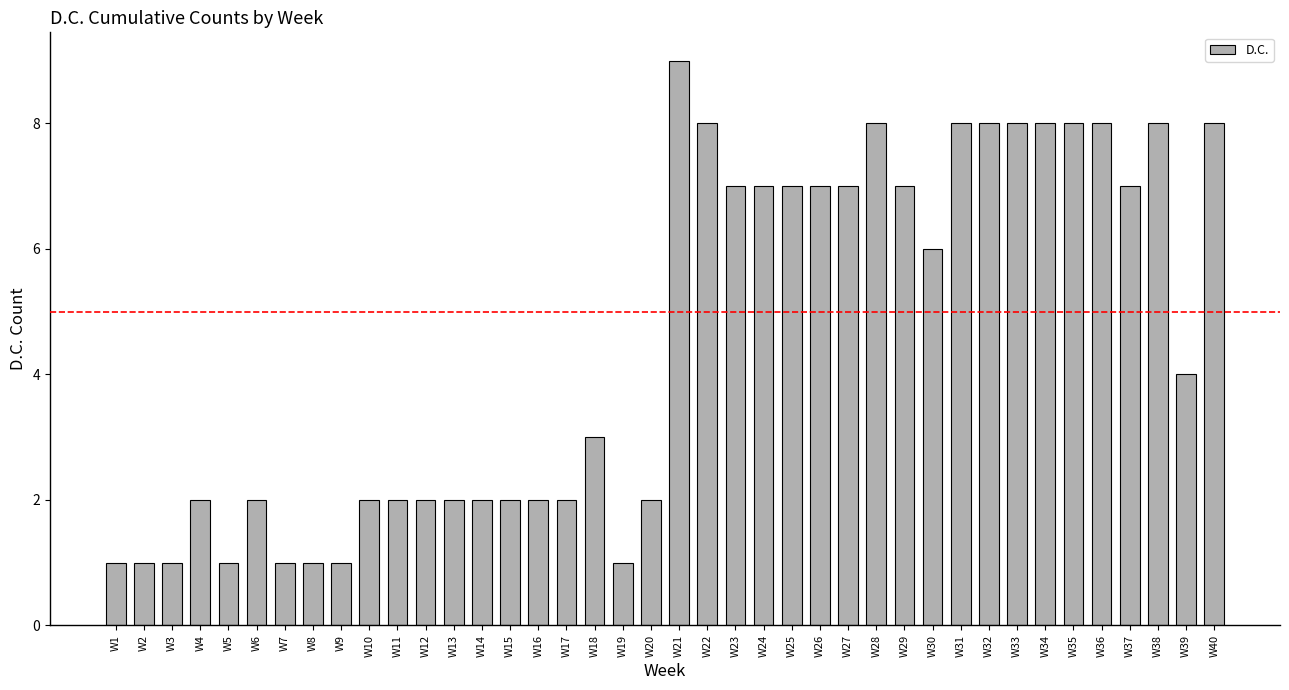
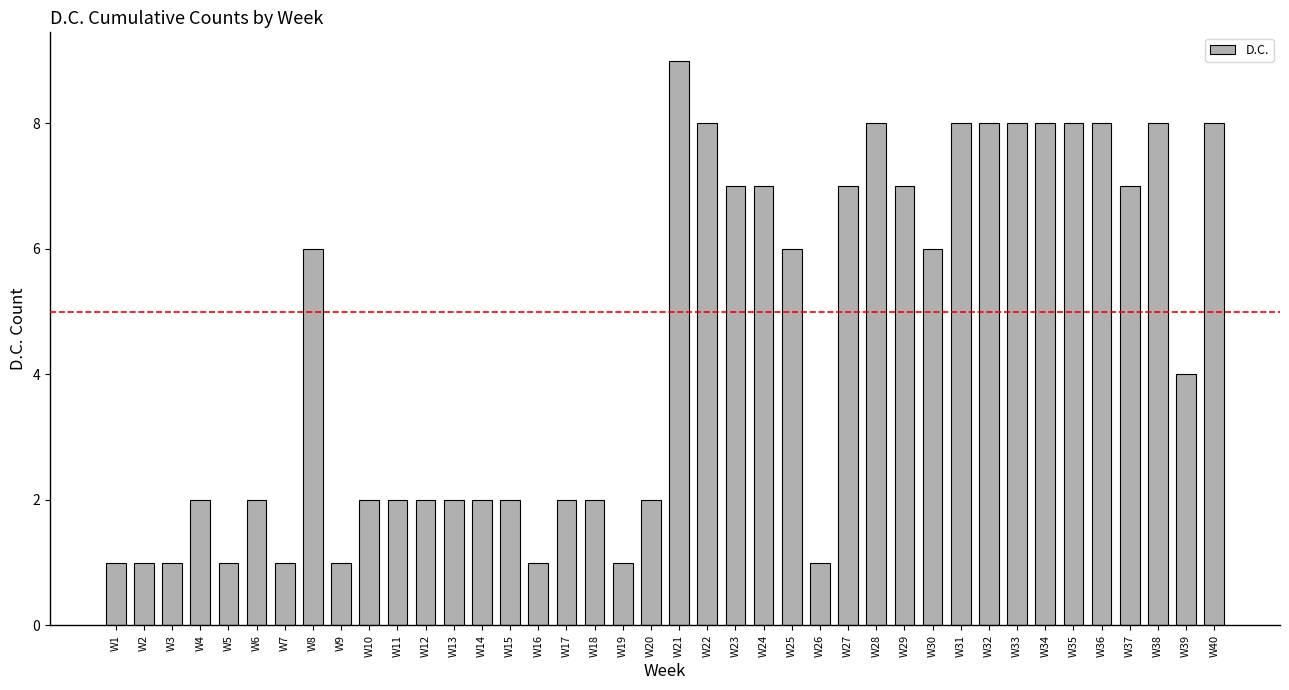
  {
    "W1": 1,
    "W2": 1,
    "W3": 1,
    "W4": 2,
    "W5": 1,
    "W6": 2,
    "W7": 1,
-   "W8": 1,
+   "W8": 6,
    "W9": 1,
    "W10": 2,
    "W11": 2,
    "W12": 2,
    "W13": 2,
    "W14": 2,
    "W15": 2,
-   "W16": 2,
+   "W16": 1,
    "W17": 2,
-   "W18": 3,
+   "W18": 2,
    "W19": 1,
    "W20": 2,
    "W21": 9,
    "W22": 8,
    "W23": 7,
    "W24": 7,
-   "W25": 7,
-   "W26": 7,
+   "W25": 6,
+   "W26": 1,
    "W27": 7,
    "W28": 8,
    "W29": 7,
    "W30": 6,
    "W31": 8,
    "W32": 8,
    "W33": 8,
    "W34": 8,
    "W35": 8,
    "W36": 8,
    "W37": 7,
    "W38": 8,
    "W39": 4,
    "W40": 8
  }
